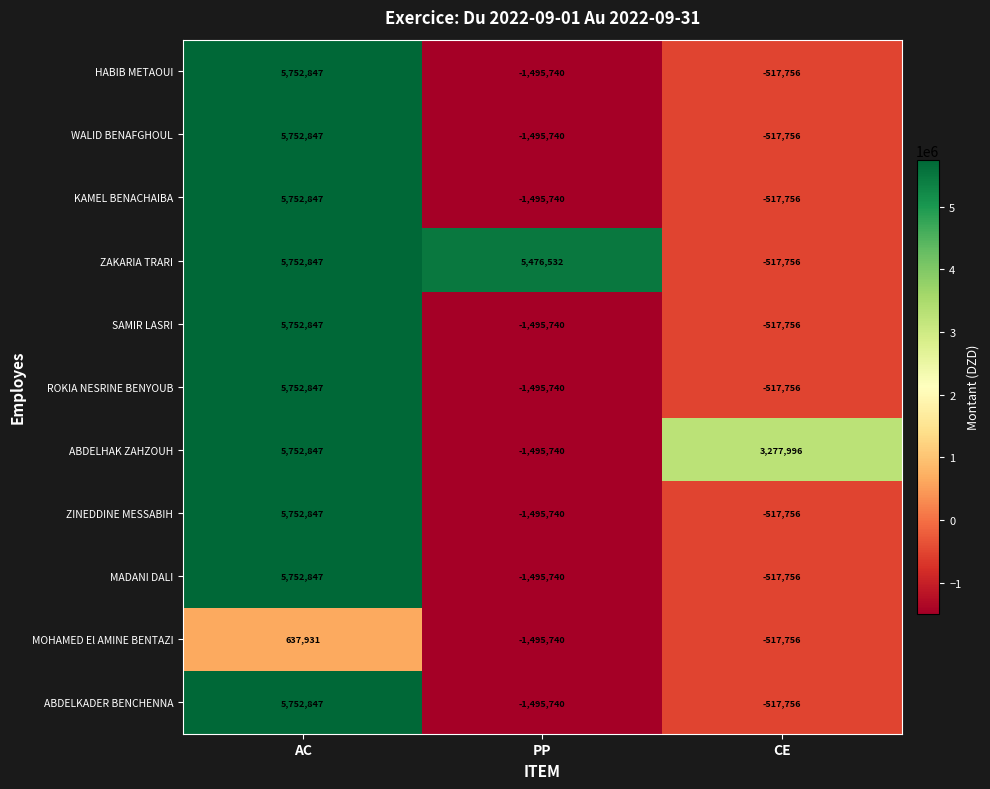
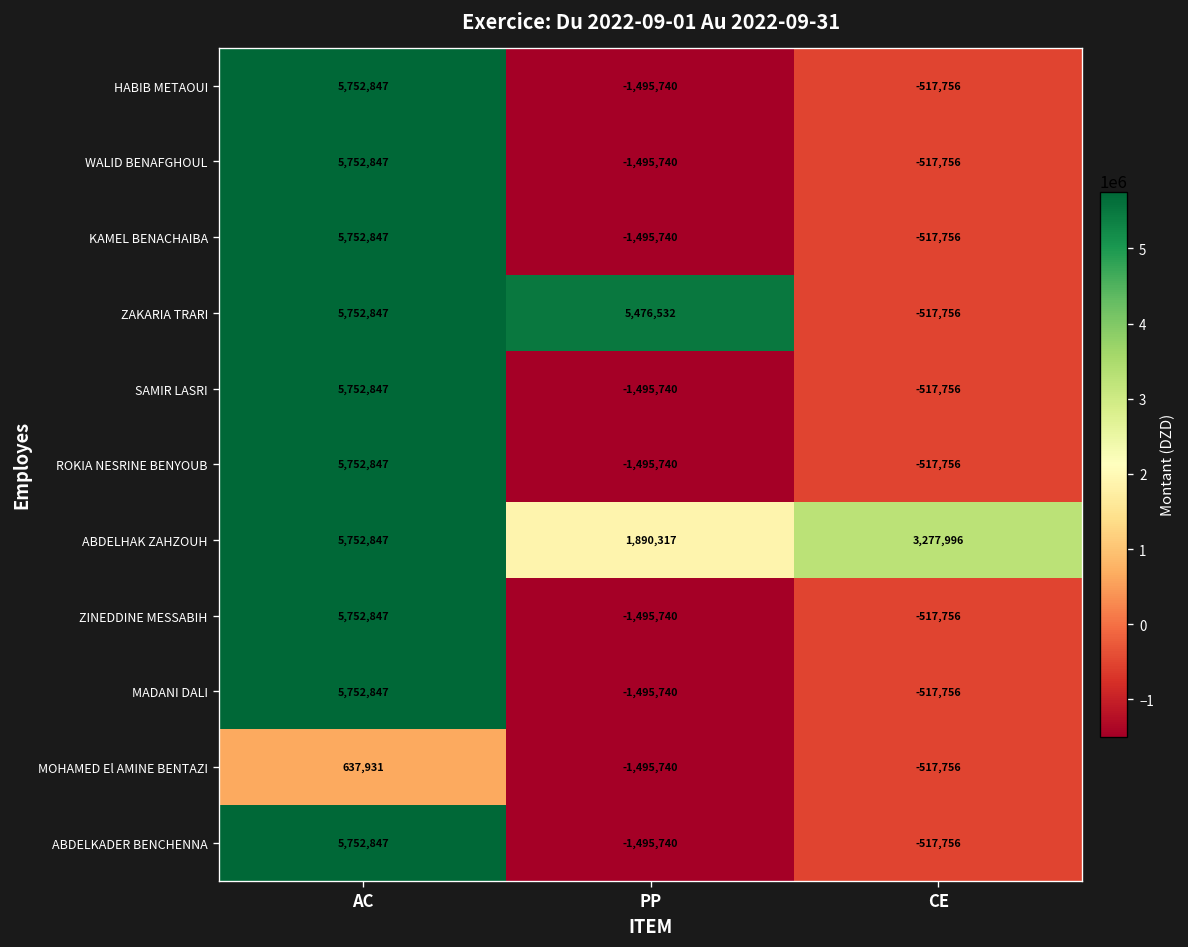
  {
    "HABIB METAOUI": {
      "AC": "5,752,847",
      "PP": "-1,495,740",
      "CE": "-517,756"
    },
    "WALID BENAFGHOUL": {
      "AC": "5,752,847",
      "PP": "-1,495,740",
      "CE": "-517,756"
    },
    "KAMEL BENACHAIBA": {
      "AC": "5,752,847",
      "PP": "-1,495,740",
      "CE": "-517,756"
    },
    "ZAKARIA TRARI": {
      "AC": "5,752,847",
      "PP": "5,476,532",
      "CE": "-517,756"
    },
    "SAMIR LASRI": {
      "AC": "5,752,847",
      "PP": "-1,495,740",
      "CE": "-517,756"
    },
    "ROKIA NESRINE BENYOUB": {
      "AC": "5,752,847",
      "PP": "-1,495,740",
      "CE": "-517,756"
    },
    "ABDELHAK ZAHZOUH": {
      "AC": "5,752,847",
-     "PP": "-1,495,740",
+     "PP": "1,890,317",
      "CE": "3,277,996"
    },
    "ZINEDDINE MESSABIH": {
      "AC": "5,752,847",
      "PP": "-1,495,740",
      "CE": "-517,756"
    },
    "MADANI DALI": {
      "AC": "5,752,847",
      "PP": "-1,495,740",
      "CE": "-517,756"
    },
    "MOHAMED El AMINE BENTAZI": {
      "AC": "637,931",
      "PP": "-1,495,740",
      "CE": "-517,756"
    },
    "ABDELKADER BENCHENNA": {
      "AC": "5,752,847",
      "PP": "-1,495,740",
      "CE": "-517,756"
    }
  }
